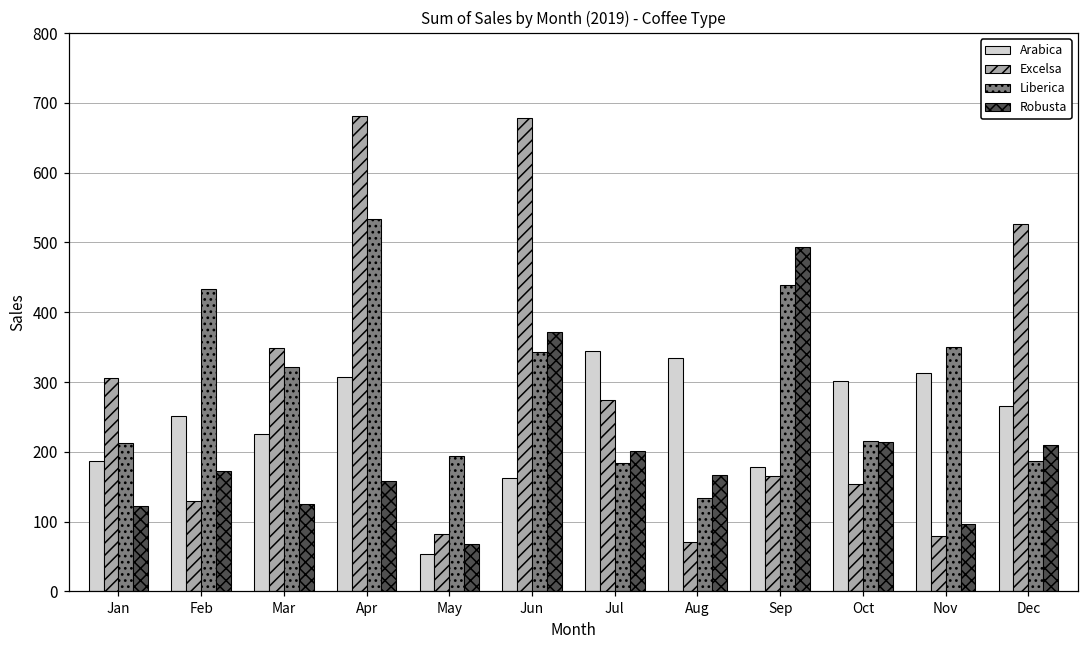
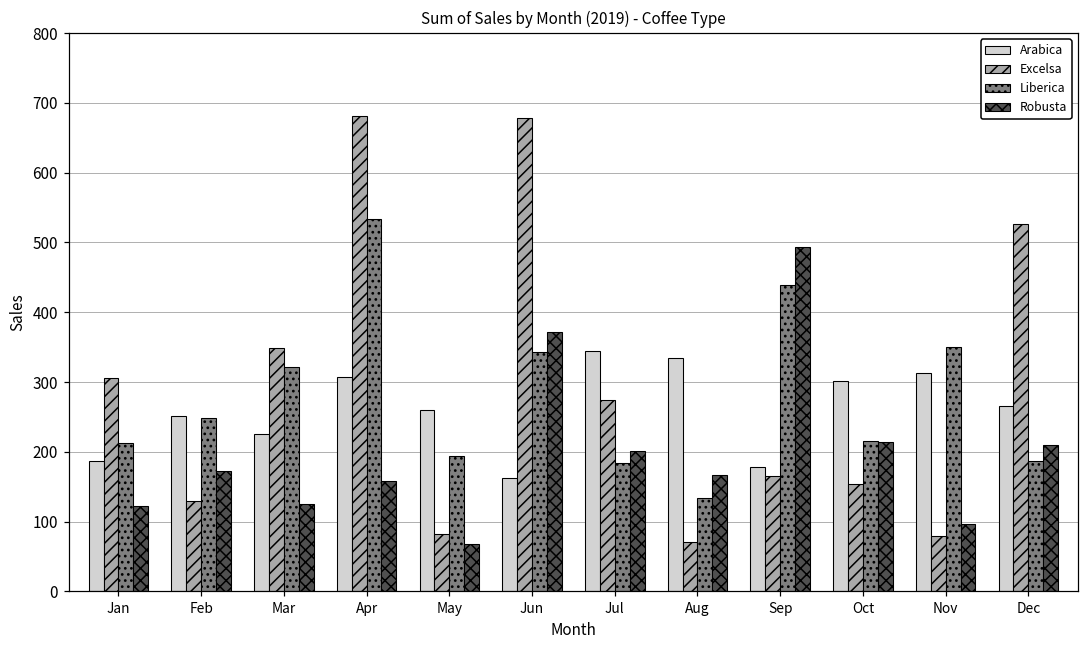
  {
    "Arabica": {
      "Jan": 190,
      "Feb": 250,
      "Mar": 220,
      "Apr": 310,
-     "May": 50,
+     "May": 260,
      "Jun": 160,
      "Jul": 350,
      "Aug": 330,
      "Sep": 180,
      "Oct": 300,
      "Nov": 310,
      "Dec": 270
    },
    "Excelsa": {
      "Jan": 310,
      "Feb": 130,
      "Mar": 350,
      "Apr": 680,
      "May": 80,
      "Jun": 680,
      "Jul": 270,
      "Aug": 70,
      "Sep": 170,
      "Oct": 150,
      "Nov": 80,
      "Dec": 530
    },
    "Liberica": {
      "Jan": 210,
-     "Feb": 430,
+     "Feb": 250,
      "Mar": 320,
      "Apr": 530,
      "May": 190,
      "Jun": 340,
      "Jul": 180,
      "Aug": 130,
      "Sep": 440,
      "Oct": 220,
      "Nov": 350,
      "Dec": 190
    },
    "Robusta": {
      "Jan": 120,
      "Feb": 170,
      "Mar": 130,
      "Apr": 160,
      "May": 70,
      "Jun": 370,
      "Jul": 200,
      "Aug": 170,
      "Sep": 490,
      "Oct": 210,
      "Nov": 100,
      "Dec": 210
    }
  }
